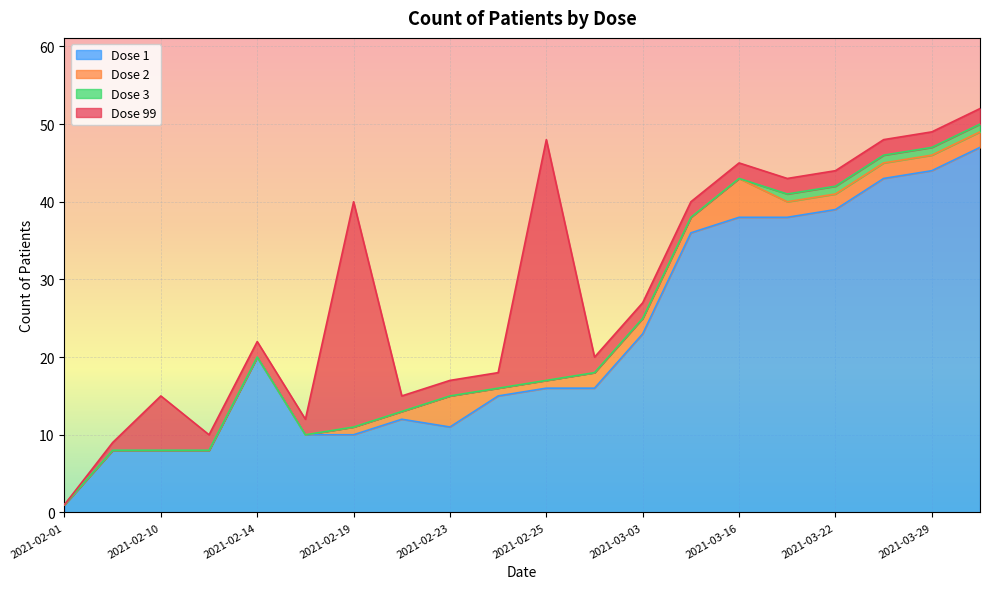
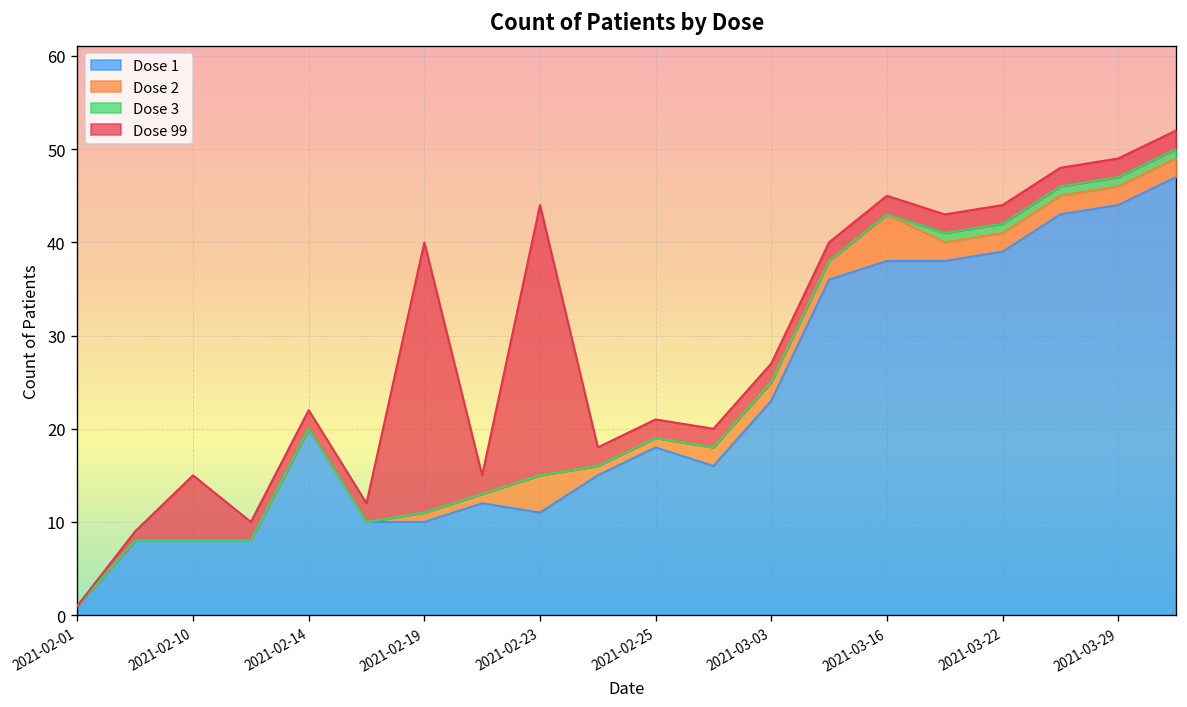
  {
    "Dose 1": {
      "2021-02-19": 10,
      "2021-02-23": 11,
-     "2021-02-25": 16,
+     "2021-02-25": 18,
      "2021-03-03": 23,
      "2021-03-16": 38,
      "2021-03-22": 39,
      "2021-03-29": 44
    },
    "Dose 2": {
      "2021-03-22": 2,
      "2021-03-29": 2
    },
    "Dose 3": {
      "2021-03-22": 1,
      "2021-03-29": 1
    },
    "Dose 99": {
      "2021-02-10": 7,
      "2021-02-14": 2,
      "2021-02-19": 29,
-     "2021-02-23": 2,
-     "2021-02-25": 31,
+     "2021-02-23": 29,
+     "2021-02-25": 2,
      "2021-03-03": 2,
      "2021-03-16": 2,
      "2021-03-22": 2,
      "2021-03-29": 2
    }
  }
